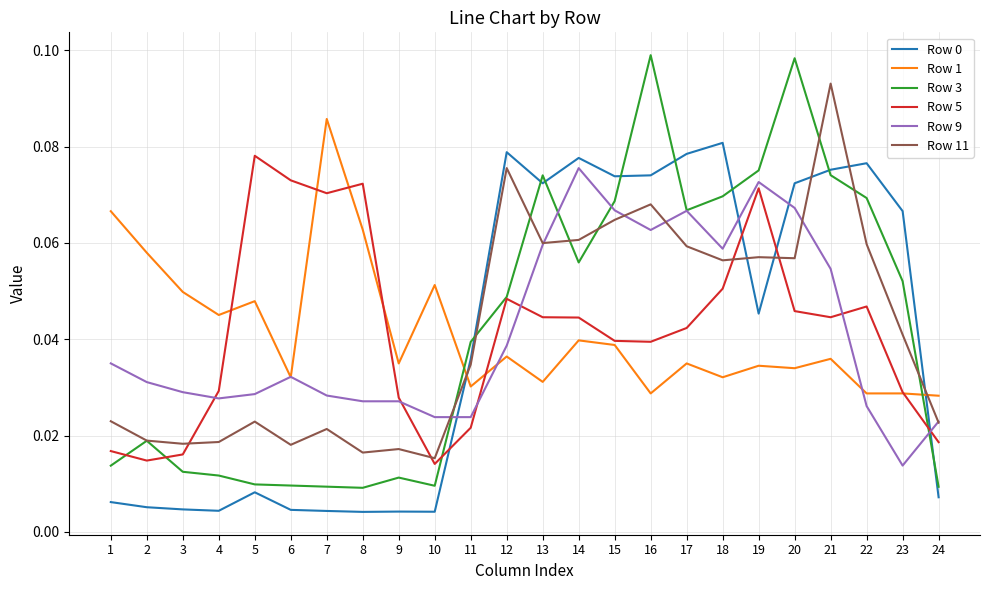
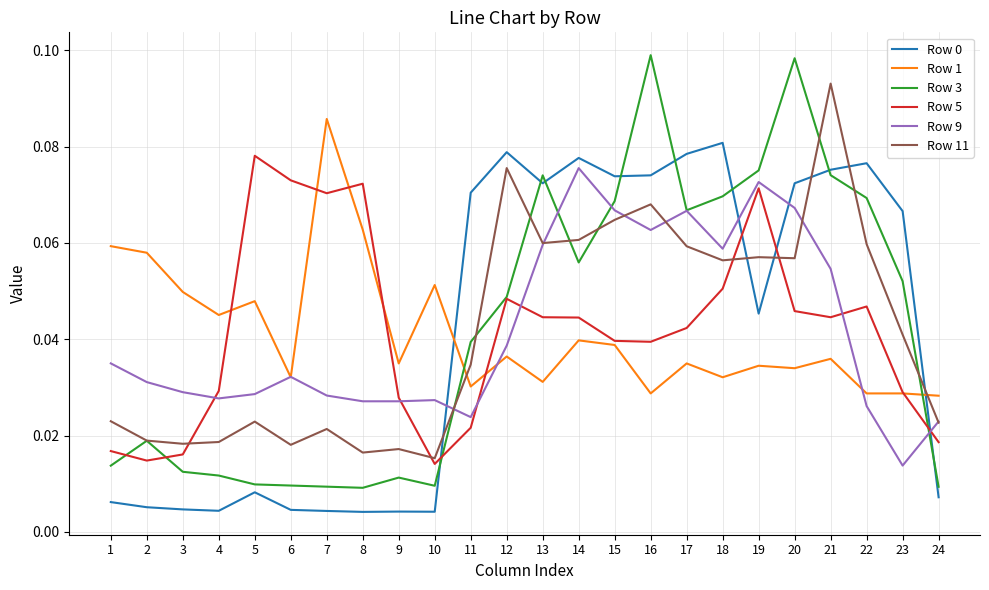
  {
    "Row 0": {
      "1": 0.006,
      "2": 0.005,
      "3": 0.005,
      "4": 0.004,
      "5": 0.008,
      "6": 0.005,
      "7": 0.004,
      "8": 0.004,
      "9": 0.004,
      "10": 0.004,
-     "11": 0.036,
+     "11": 0.070,
      "12": 0.079,
      "13": 0.072,
      "14": 0.078,
      "15": 0.074,
      "16": 0.074,
      "17": 0.079,
      "18": 0.081,
      "19": 0.045,
      "20": 0.072,
      "21": 0.075,
      "22": 0.077,
      "23": 0.067,
      "24": 0.007
    },
    "Row 1": {
-     "1": 0.067,
+     "1": 0.059,
      "2": 0.058,
      "3": 0.050,
      "4": 0.045,
      "5": 0.048,
      "7": 0.086,
      "8": 0.063,
      "9": 0.035,
      "10": 0.051,
      "11": 0.030,
      "12": 0.036,
      "13": 0.031,
      "14": 0.040,
      "15": 0.039,
      "16": 0.029,
      "17": 0.035,
      "18": 0.032,
      "19": 0.034,
      "20": 0.034,
      "21": 0.036,
      "22": 0.029,
      "24": 0.028
    },
    "Row 3": {
      "1": 0.014,
      "3": 0.012,
      "4": 0.012,
      "5": 0.010,
      "6": 0.010,
      "7": 0.009,
      "8": 0.009,
      "9": 0.011,
      "10": 0.010,
      "11": 0.039,
      "13": 0.074,
      "14": 0.056,
      "15": 0.069,
      "16": 0.099,
      "18": 0.070,
      "19": 0.075,
      "20": 0.098,
      "21": 0.074,
      "22": 0.069,
      "23": 0.052,
      "24": 0.009
    },
    "Row 5": {
      "1": 0.017,
      "2": 0.015,
      "3": 0.016,
      "4": 0.029,
      "5": 0.078,
      "6": 0.073,
      "7": 0.070,
      "8": 0.072,
      "9": 0.028,
      "10": 0.014,
      "11": 0.022,
      "13": 0.045,
      "14": 0.045,
      "15": 0.040,
      "16": 0.039,
      "17": 0.042,
      "18": 0.051,
      "19": 0.071,
      "20": 0.046,
      "21": 0.045,
      "22": 0.047,
      "24": 0.019
    },
    "Row 9": {
      "1": 0.035,
      "2": 0.031,
      "3": 0.029,
      "4": 0.028,
      "5": 0.029,
      "7": 0.028,
      "8": 0.027,
      "9": 0.027,
-     "10": 0.024,
+     "10": 0.027,
      "11": 0.024,
      "12": 0.039,
      "14": 0.076,
      "15": 0.067,
      "16": 0.063,
      "18": 0.059,
      "19": 0.073,
      "20": 0.067,
      "21": 0.055,
      "22": 0.026,
      "23": 0.014
    },
    "Row 11": {
      "1": 0.023,
      "3": 0.018,
      "4": 0.019,
      "5": 0.023,
      "6": 0.018,
      "7": 0.021,
      "8": 0.016,
      "9": 0.017,
      "10": 0.015,
      "11": 0.035,
      "12": 0.076,
      "14": 0.061,
      "15": 0.065,
      "16": 0.068,
      "17": 0.059,
      "18": 0.056,
      "19": 0.057,
      "20": 0.057,
      "21": 0.093,
      "22": 0.060,
      "23": 0.041
    }
  }
